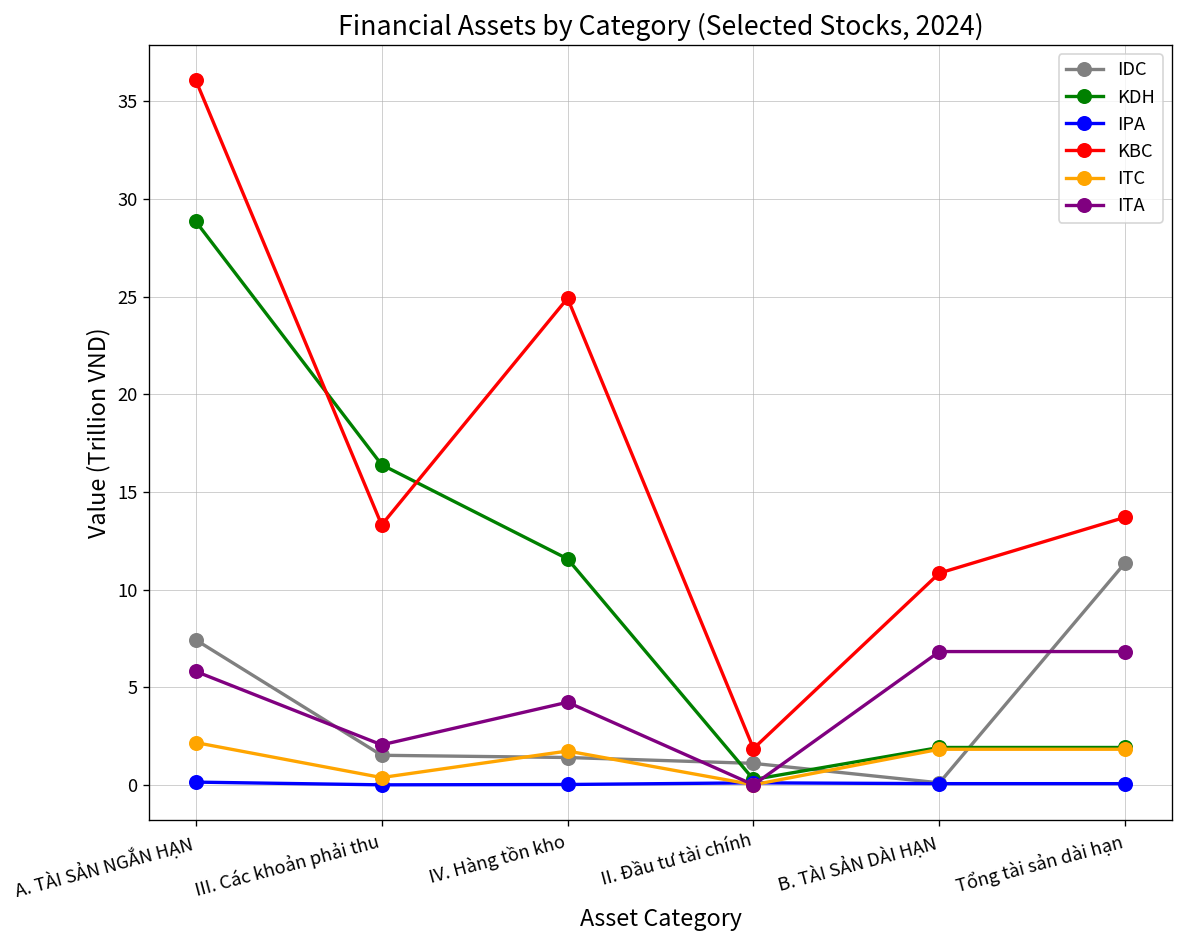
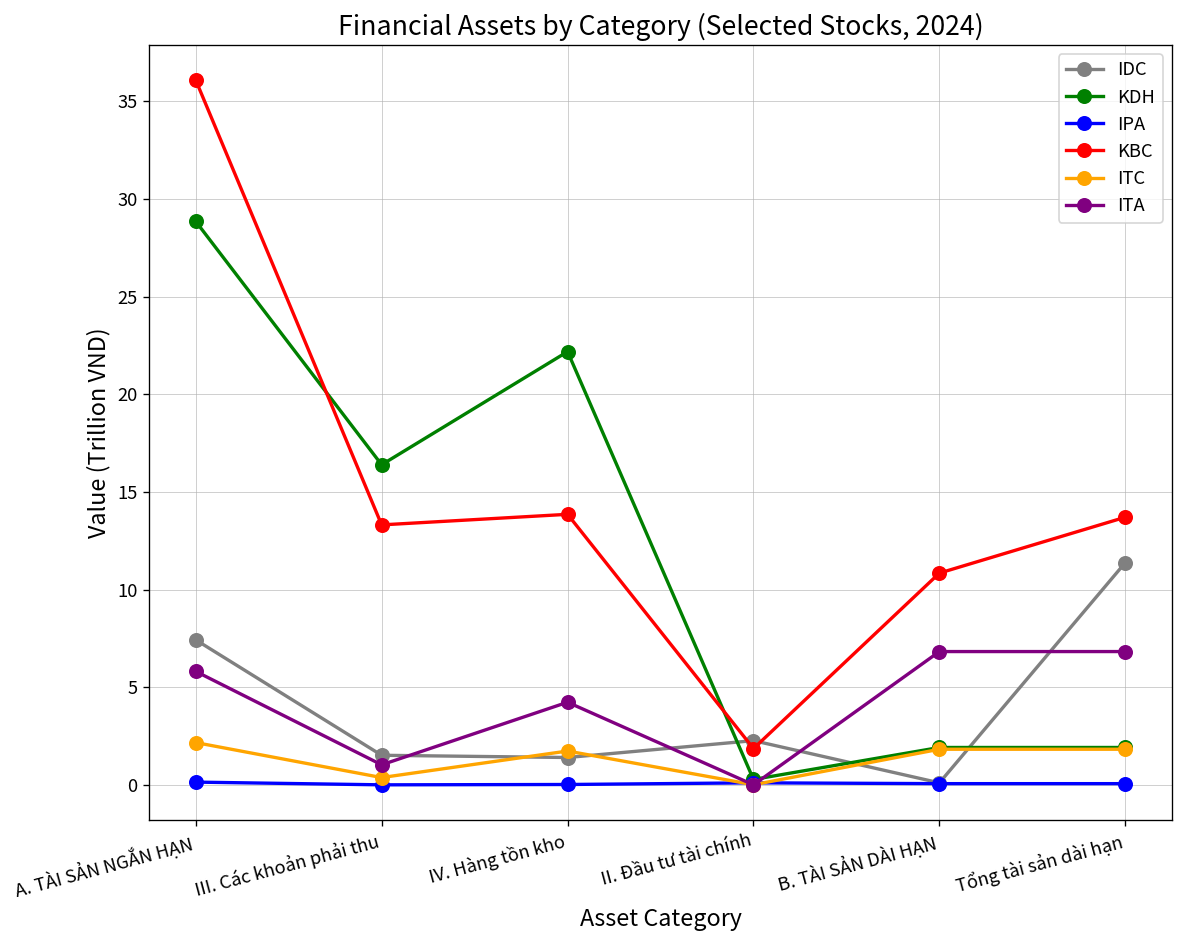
  {
    "IDC": {
      "A. TÀI SẢN NGẮN HẠN": 7.4,
      "III. Các khoản phải thu": 1.5,
      "IV. Hàng tồn kho": 1.4,
-     "II. Đầu tư tài chính": 1.1,
+     "II. Đầu tư tài chính": 2.3,
      "Tổng tài sản dài hạn": 11.4
    },
    "KDH": {
      "A. TÀI SẢN NGẮN HẠN": 28.8,
      "III. Các khoản phải thu": 16.4,
-     "IV. Hàng tồn kho": 11.6,
+     "IV. Hàng tồn kho": 22.2,
      "II. Đầu tư tài chính": 0.3
    },
    "IPA": {
      "A. TÀI SẢN NGẮN HẠN": 0.1,
      "III. Các khoản phải thu": 0.0,
      "IV. Hàng tồn kho": 0.0,
      "Tổng tài sản dài hạn": 0.1
    },
    "KBC": {
      "A. TÀI SẢN NGẮN HẠN": 36.1,
      "III. Các khoản phải thu": 13.3,
-     "IV. Hàng tồn kho": 24.9,
+     "IV. Hàng tồn kho": 13.8,
      "II. Đầu tư tài chính": 1.9,
      "B. TÀI SẢN DÀI HẠN": 10.8,
      "Tổng tài sản dài hạn": 13.7
    },
    "ITC": {
      "A. TÀI SẢN NGẮN HẠN": 2.2,
      "III. Các khoản phải thu": 0.4,
      "IV. Hàng tồn kho": 1.7
    },
    "ITA": {
      "A. TÀI SẢN NGẮN HẠN": 5.8,
-     "III. Các khoản phải thu": 2.0,
+     "III. Các khoản phải thu": 1.0,
      "IV. Hàng tồn kho": 4.2,
      "B. TÀI SẢN DÀI HẠN": 6.8,
      "Tổng tài sản dài hạn": 6.8
    }
  }
